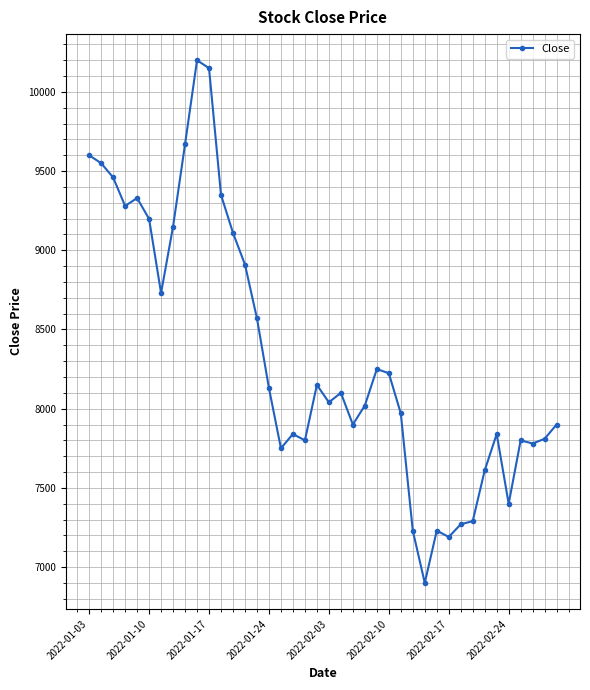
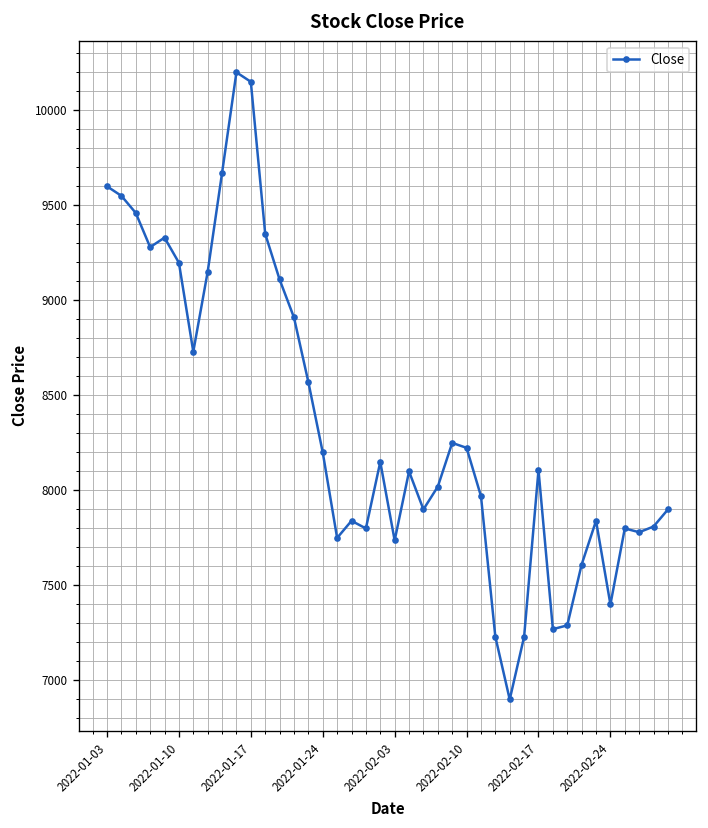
  {
    "2022-01-03": 9600,
    "2022-01-10": 9200,
    "2022-01-17": 10150,
-   "2022-01-24": 8130,
-   "2022-02-03": 8040,
+   "2022-01-24": 8200,
+   "2022-02-03": 7740,
    "2022-02-10": 8220,
-   "2022-02-17": 7190,
+   "2022-02-17": 8110,
    "2022-02-24": 7400
  }
